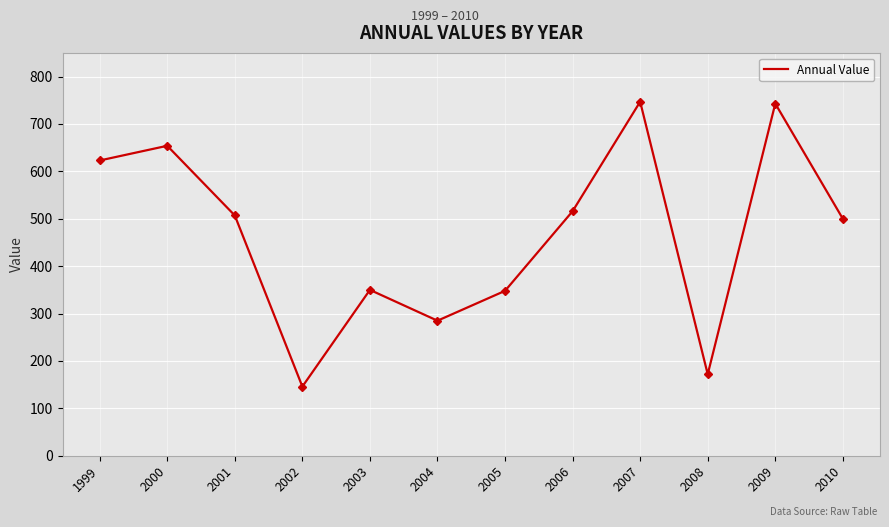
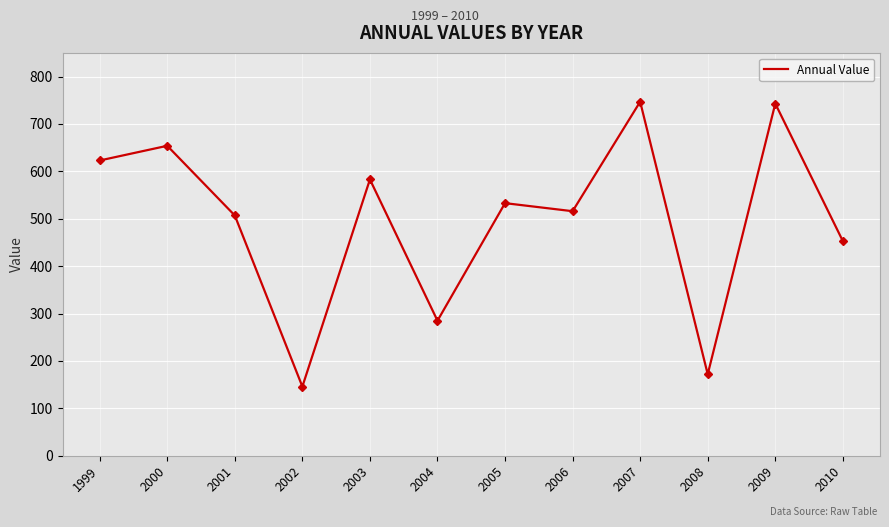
  {
    "1999": 620,
    "2000": 650,
    "2001": 510,
    "2002": 150,
-   "2003": 350,
+   "2003": 580,
    "2004": 290,
-   "2005": 350,
+   "2005": 530,
    "2006": 520,
    "2007": 750,
    "2008": 170,
    "2009": 740,
-   "2010": 500
+   "2010": 450
  }
